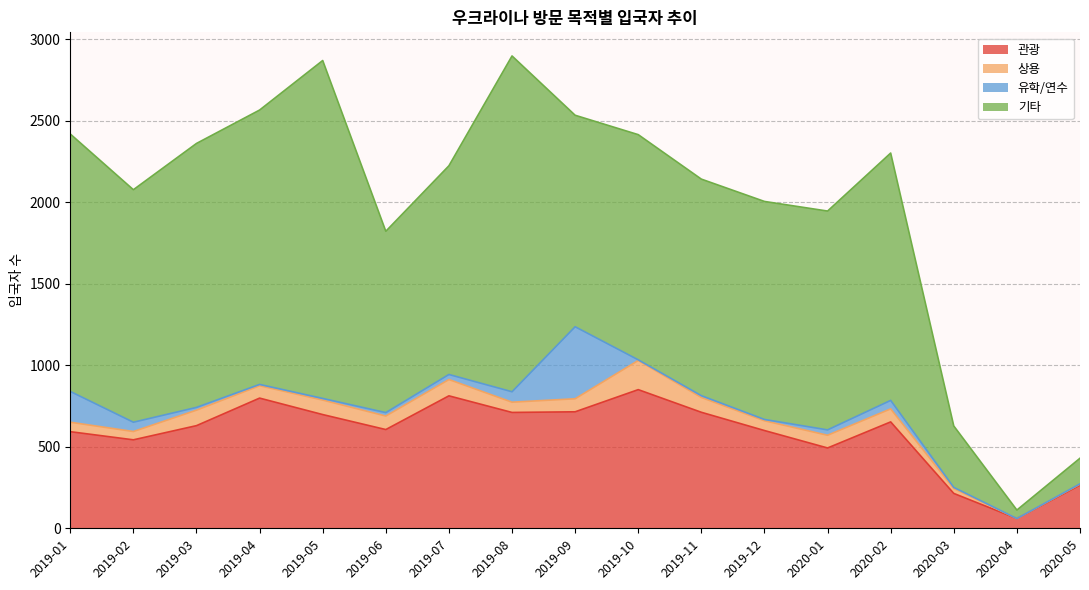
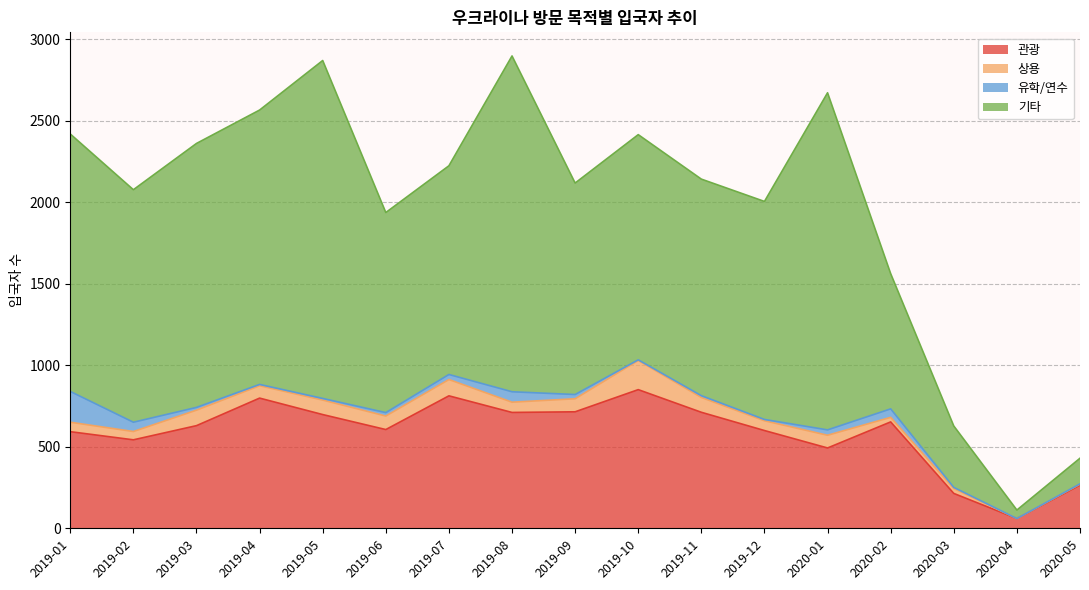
  {
    "관광": {
      "2019-01": 590,
      "2019-02": 540,
      "2019-03": 630,
      "2019-04": 800,
      "2019-05": 700,
      "2019-06": 610,
      "2019-07": 810,
      "2019-08": 710,
      "2019-09": 720,
      "2019-10": 850,
      "2019-11": 710,
      "2019-12": 600,
      "2020-01": 490,
      "2020-02": 650,
      "2020-03": 210
    },
    "상용": {
      "2019-01": 60,
      "2019-02": 50,
      "2019-03": 100,
      "2019-06": 80,
      "2019-07": 100,
      "2019-08": 60,
      "2019-09": 80,
      "2020-01": 80,
-     "2020-02": 80
+     "2020-02": 30
    },
    "유학/연수": {
      "2019-01": 190,
      "2019-02": 60,
      "2019-03": 20,
      "2019-06": 20,
      "2019-07": 30,
      "2019-08": 60,
-     "2019-09": 440,
+     "2019-09": 30,
      "2020-01": 30,
      "2020-02": 50
    },
    "기타": {
      "2019-01": 1580,
      "2019-02": 1430,
      "2019-03": 1620,
      "2019-04": 1680,
      "2019-05": 2070,
-     "2019-06": 1110,
+     "2019-06": 1230,
      "2019-07": 1280,
      "2019-08": 2060,
      "2019-09": 1300,
      "2019-10": 1380,
      "2019-11": 1330,
      "2019-12": 1340,
-     "2020-01": 1340,
-     "2020-02": 1520,
+     "2020-01": 2070,
+     "2020-02": 830,
      "2020-03": 380,
      "2020-04": 50,
      "2020-05": 160
    }
  }
